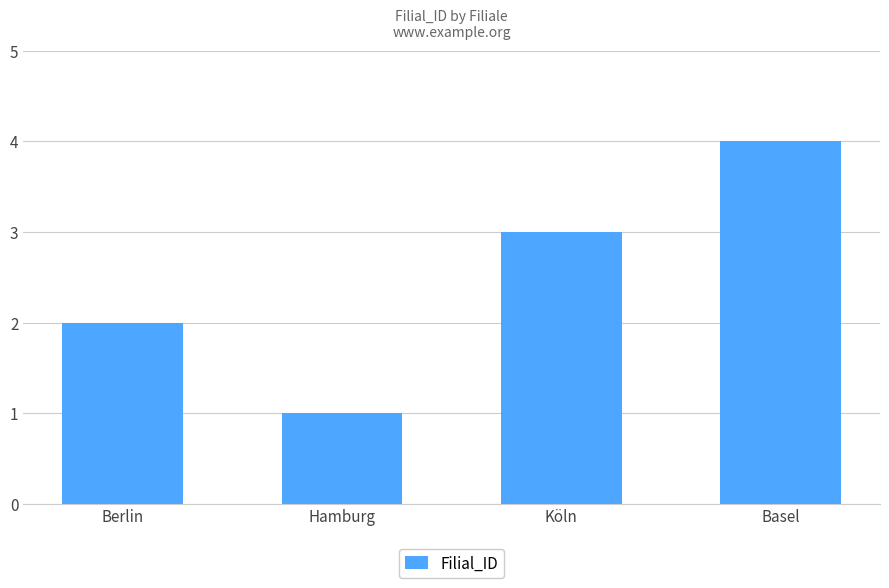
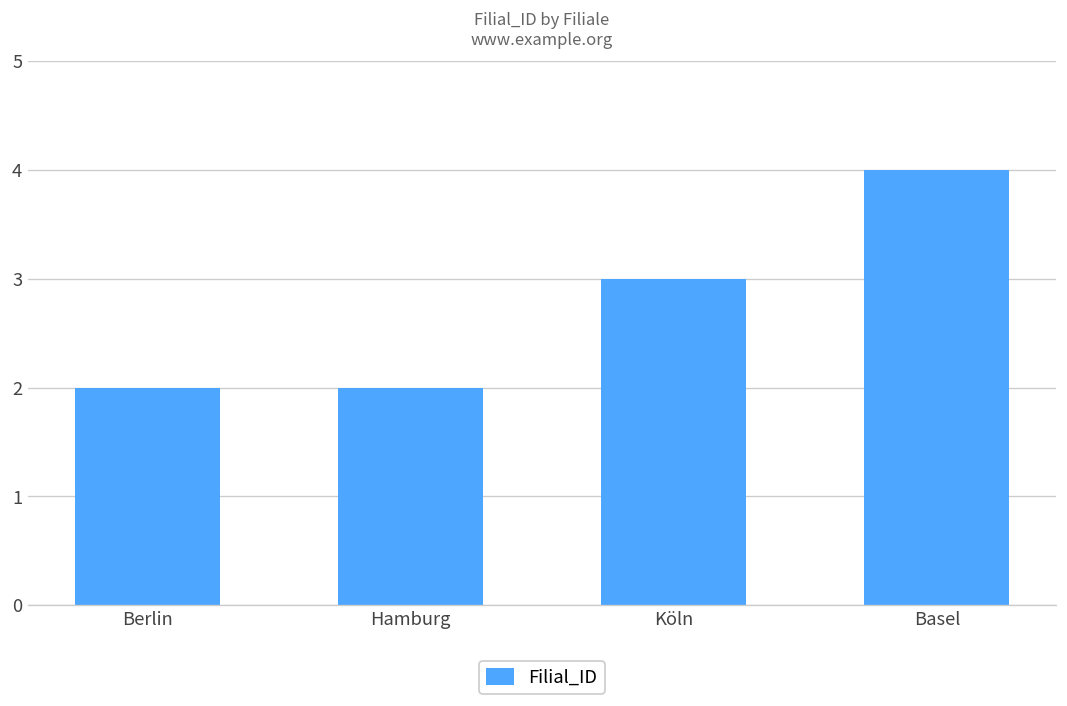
  {
    "Berlin": 2,
-   "Hamburg": 1,
+   "Hamburg": 2,
    "Köln": 3,
    "Basel": 4
  }
